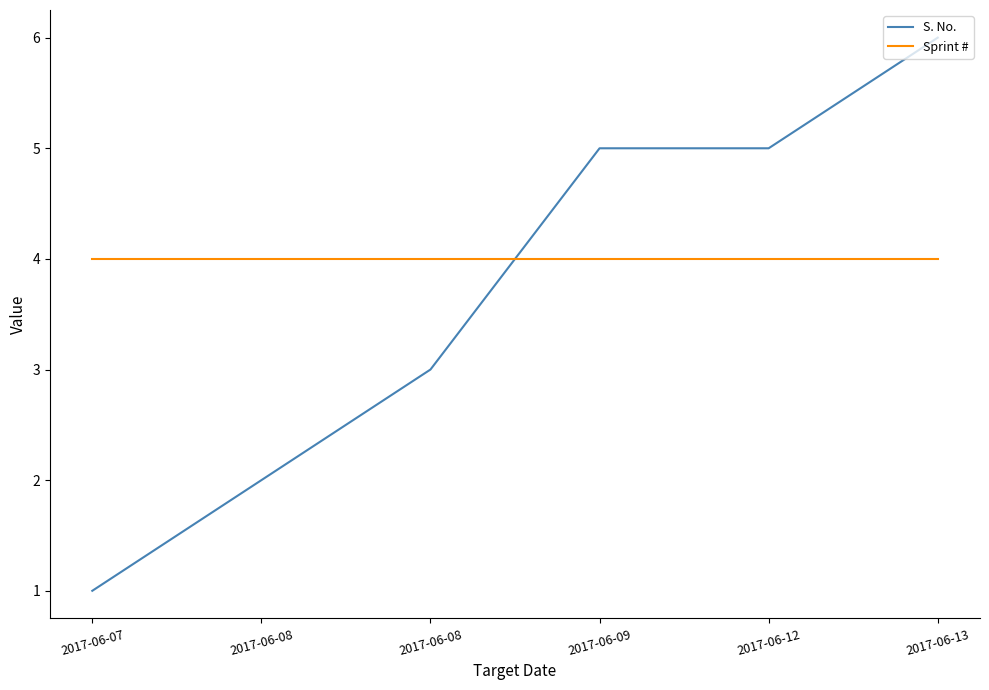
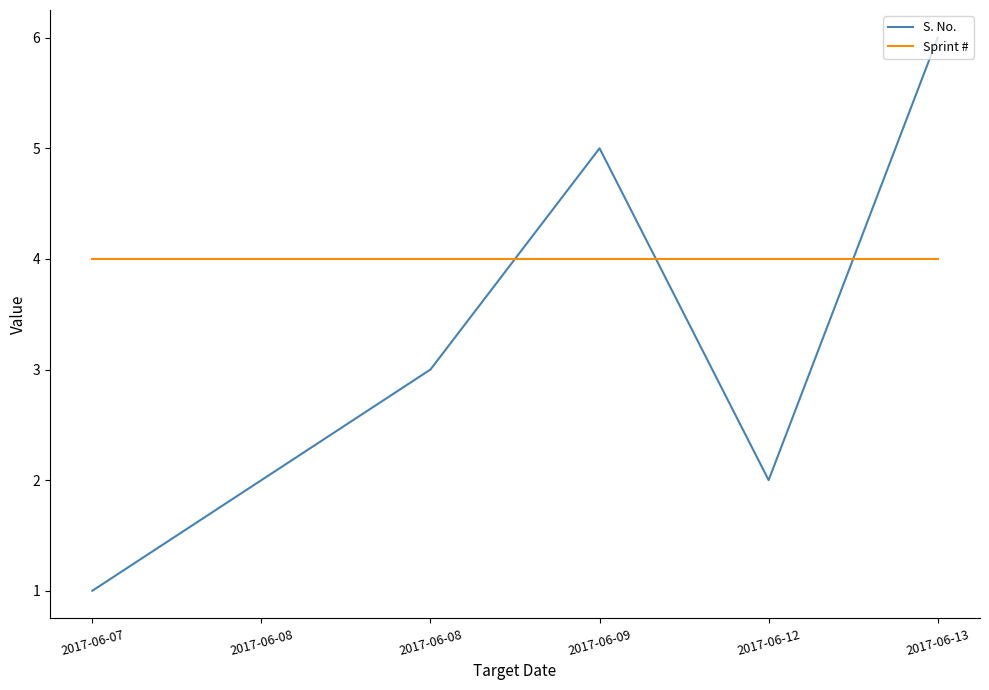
  {
    "S. No.": {
      "2017-06-07": 1,
      "2017-06-09": 5,
-     "2017-06-12": 5
+     "2017-06-12": 2
    },
    "Sprint #": {
      "2017-06-07": 4,
      "2017-06-09": 4,
      "2017-06-12": 4,
      "2017-06-13": 4
    }
  }
